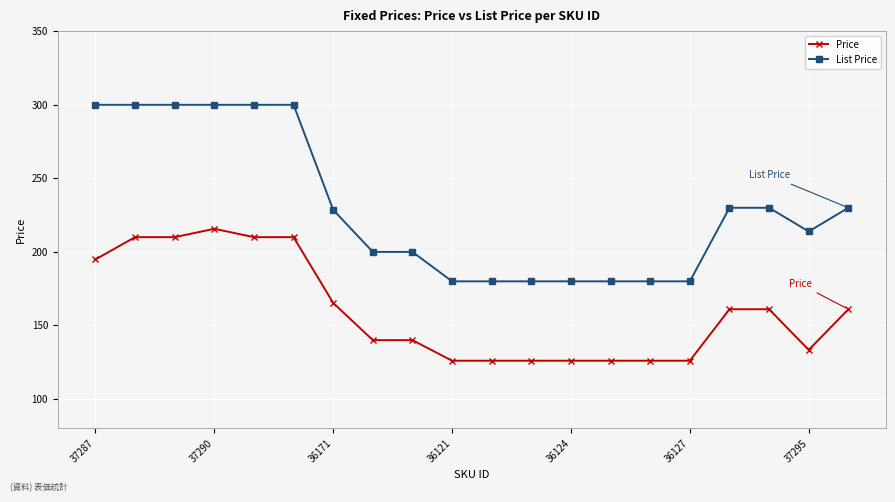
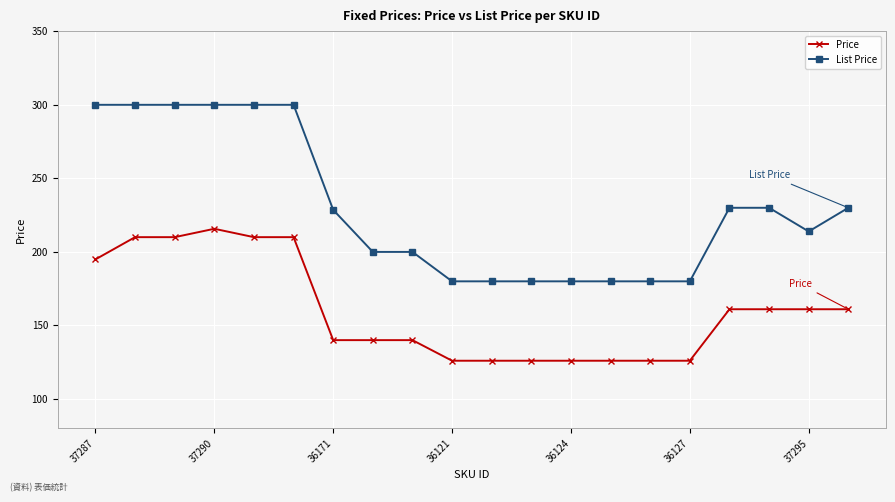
  {
    "Price": {
      "37287": 195,
      "37290": 216,
-     "36171": 165,
+     "36171": 140,
      "36121": 126,
      "36124": 126,
      "36127": 126,
-     "37295": 133
+     "37295": 161
    },
    "List Price": {
      "37287": 300,
      "37290": 300,
      "36171": 229,
      "36121": 180,
      "36124": 180,
      "36127": 180,
      "37295": 214
    }
  }
